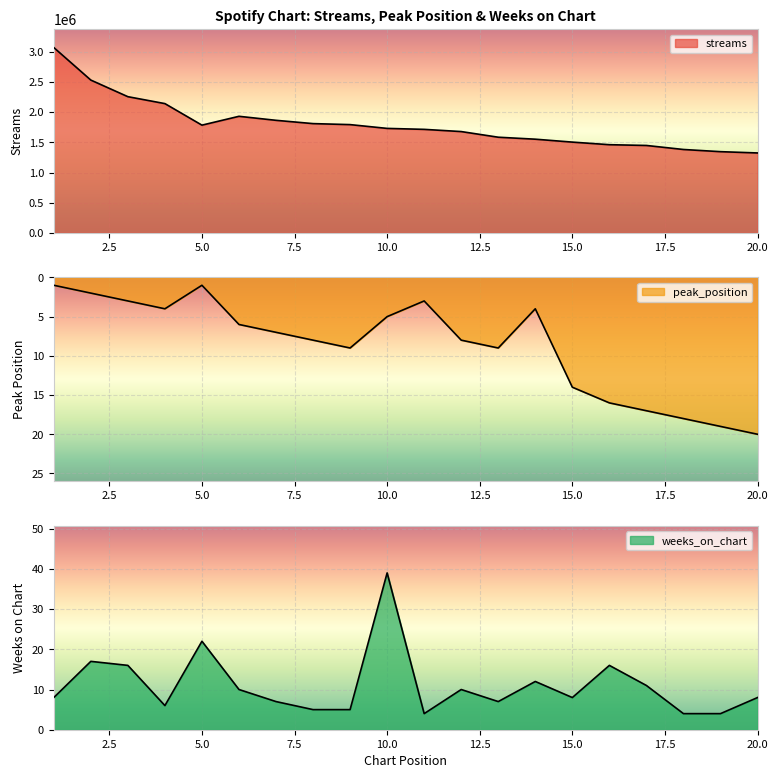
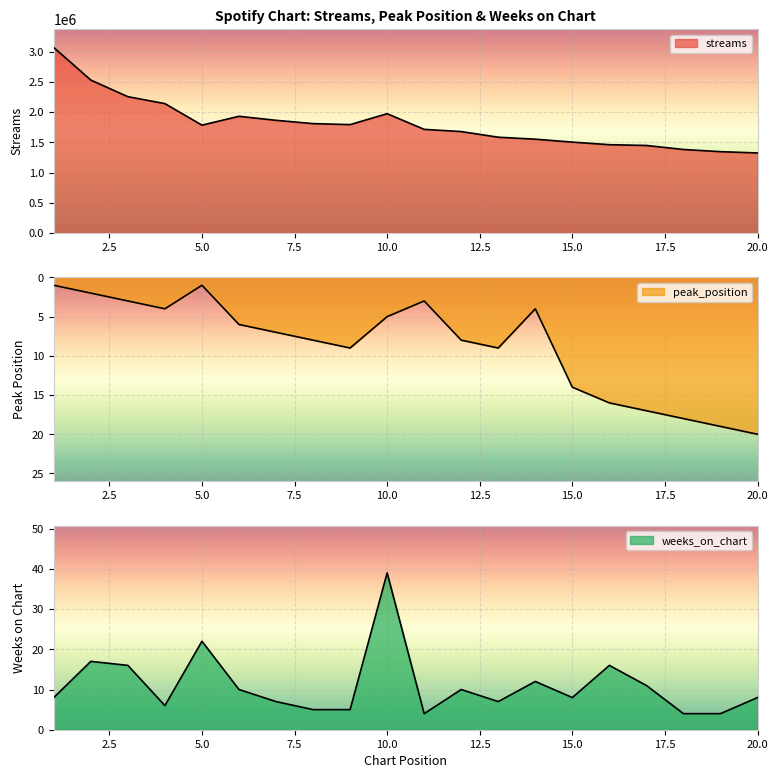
  {
    "Spotify Chart: Streams, Peak Position & Weeks on Chart": {
      "5.0": 1800000,
-     "10.0": 1700000,
+     "10.0": 2000000,
      "15.0": 1500000,
      "20.0": 1300000
    }
  }
